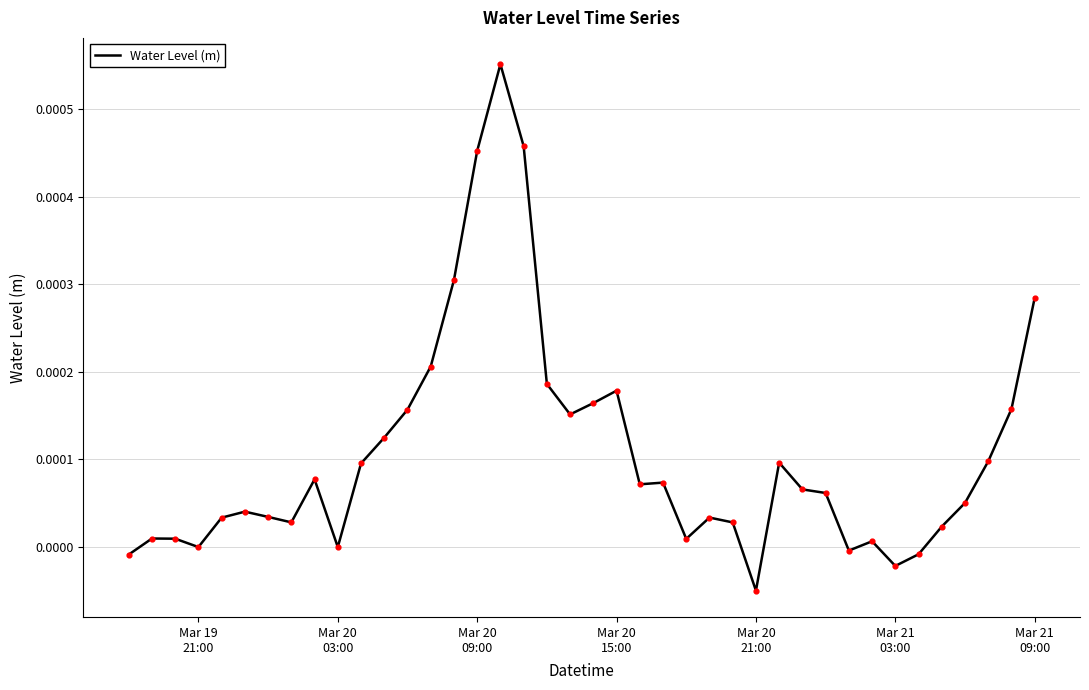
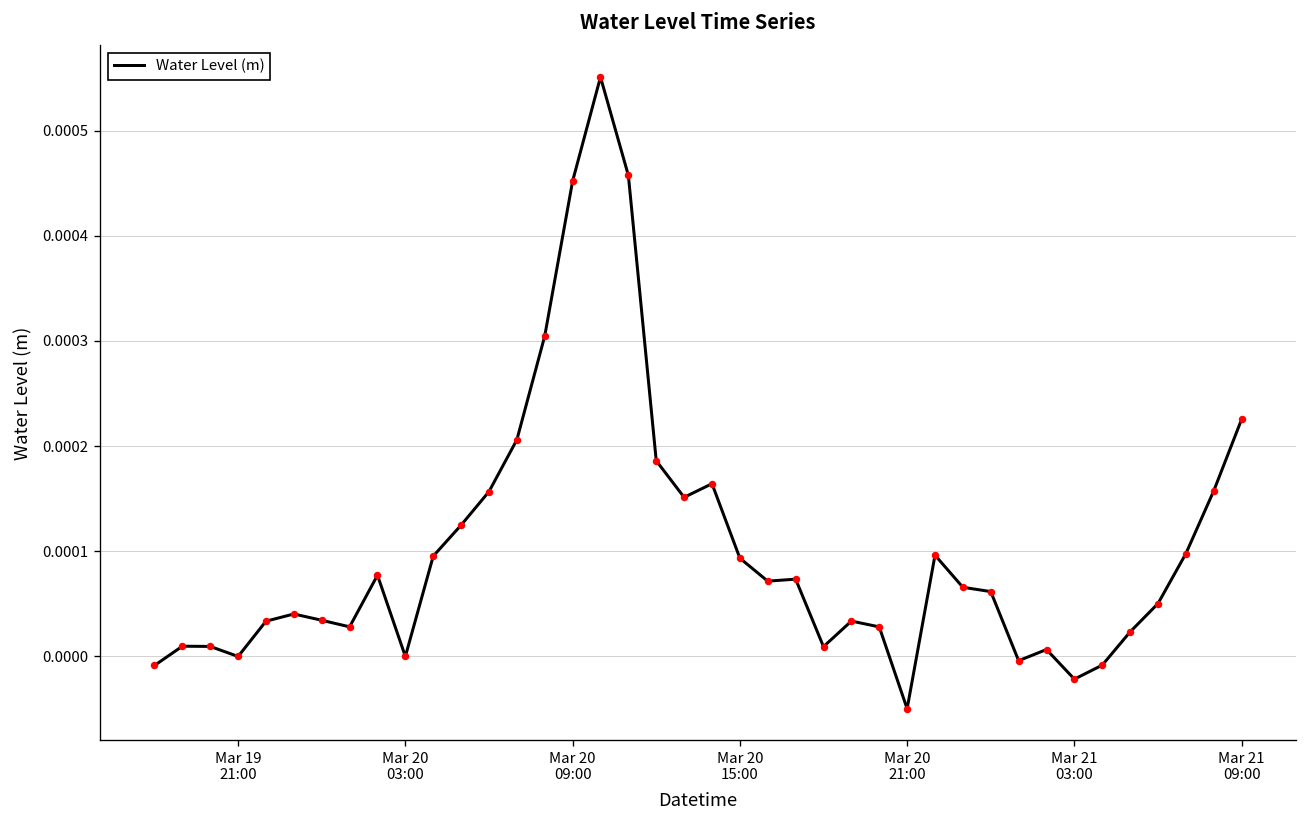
  {
    "Mar 19 21:00": 0.00000,
    "Mar 20 03:00": 0.00000,
    "Mar 20 09:00": 0.00045,
-   "Mar 20 15:00": 0.00018,
+   "Mar 20 15:00": 0.00009,
    "Mar 20 21:00": -0.00005,
    "Mar 21 03:00": -0.00002,
-   "Mar 21 09:00": 0.00028
+   "Mar 21 09:00": 0.00023
  }
